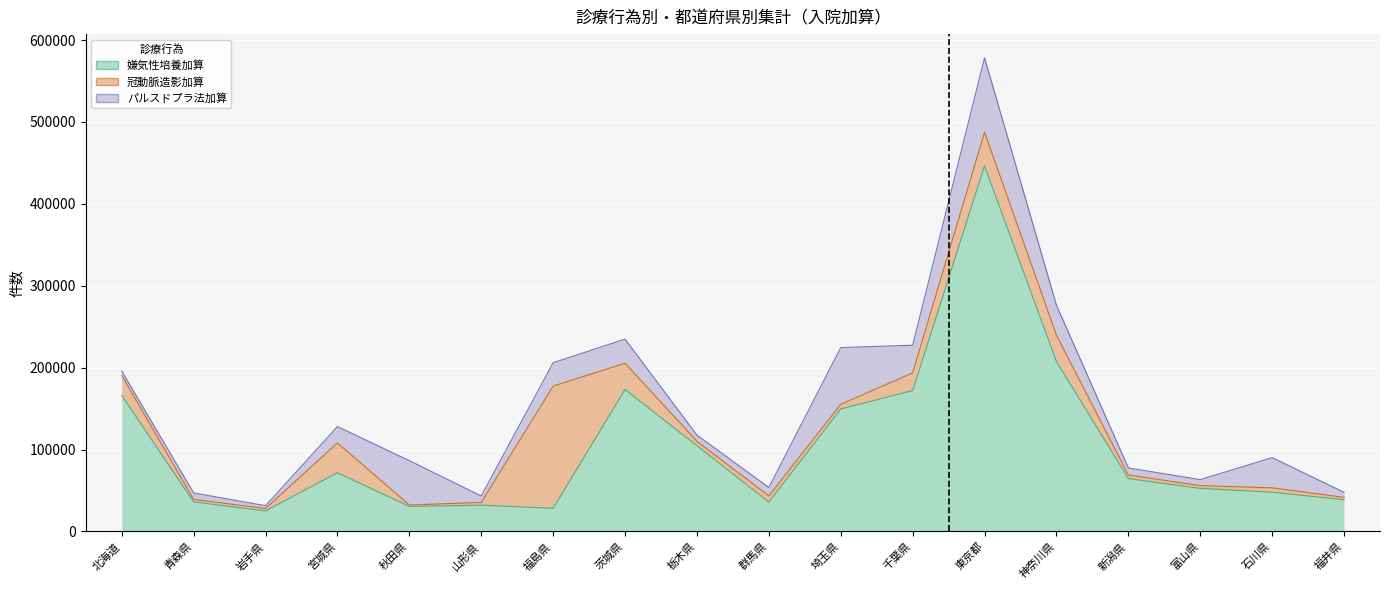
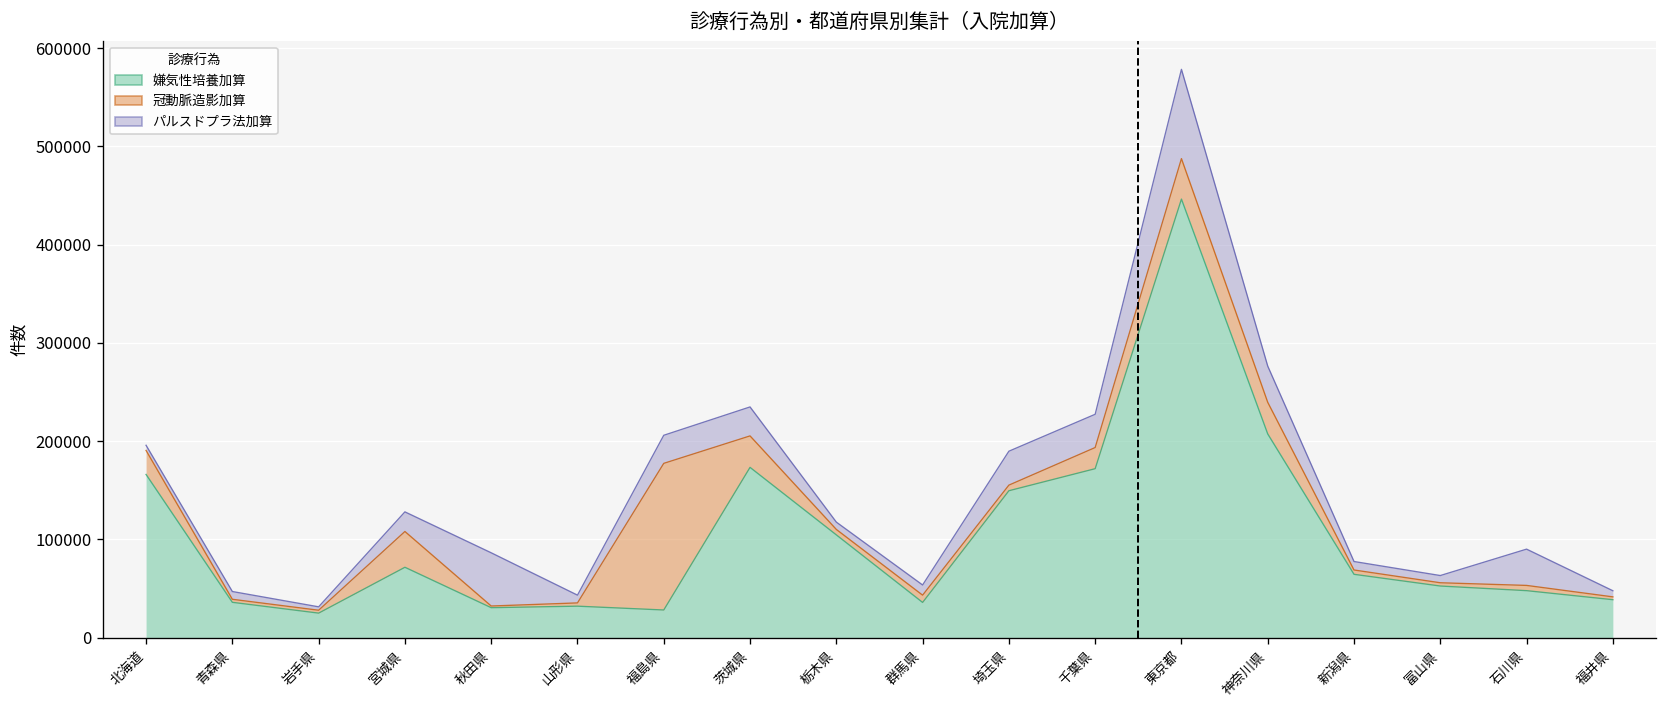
  {
    "嫌気性培養加算": {
      "北海道": 170000,
      "宮城県": 70000,
      "山形県": 30000,
      "福島県": 30000,
      "茨城県": 170000,
      "栃木県": 100000,
      "群馬県": 40000,
      "埼玉県": 150000,
      "千葉県": 170000,
      "東京都": 450000,
      "神奈川県": 210000,
      "新潟県": 60000,
      "富山県": 50000,
      "石川県": 50000
    },
    "冠動脈造影加算": {
      "北海道": 20000,
      "宮城県": 40000,
      "山形県": 0,
      "福島県": 150000,
      "茨城県": 30000,
      "栃木県": 10000,
      "群馬県": 10000,
      "埼玉県": 10000,
      "千葉県": 20000,
      "東京都": 40000,
      "神奈川県": 30000,
      "新潟県": 0,
      "富山県": 0,
      "石川県": 10000
    },
    "パルスドプラ法加算": {
      "北海道": 10000,
      "青森県": 10000,
      "岩手県": 0,
      "宮城県": 20000,
      "秋田県": 50000,
      "山形県": 10000,
      "福島県": 30000,
      "茨城県": 30000,
      "栃木県": 10000,
      "群馬県": 10000,
-     "埼玉県": 70000,
+     "埼玉県": 30000,
      "千葉県": 30000,
      "東京都": 90000,
      "神奈川県": 40000,
      "新潟県": 10000,
      "富山県": 10000,
      "石川県": 40000,
      "福井県": 10000
    }
  }
